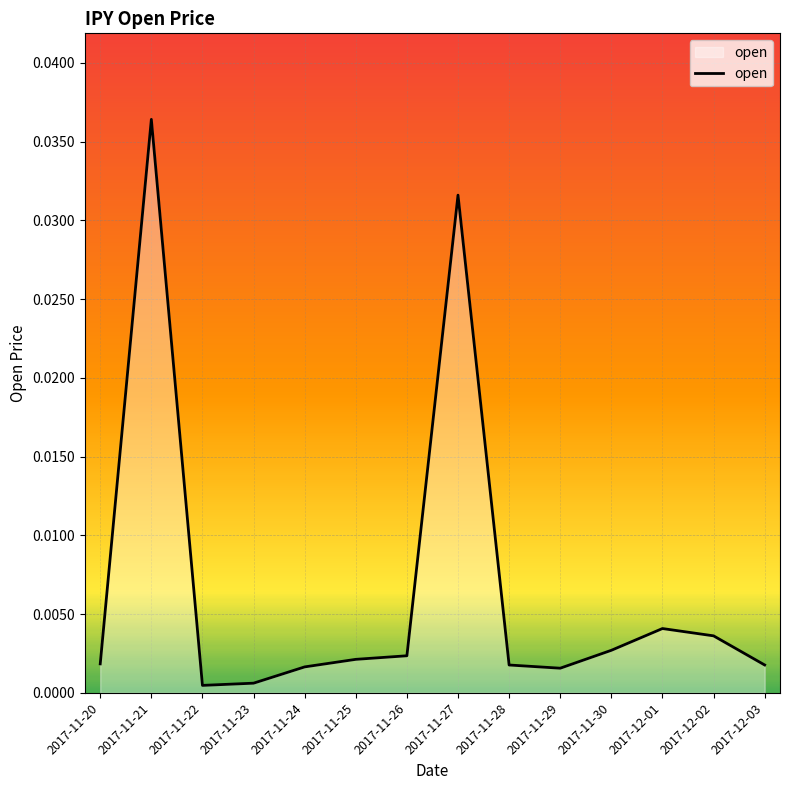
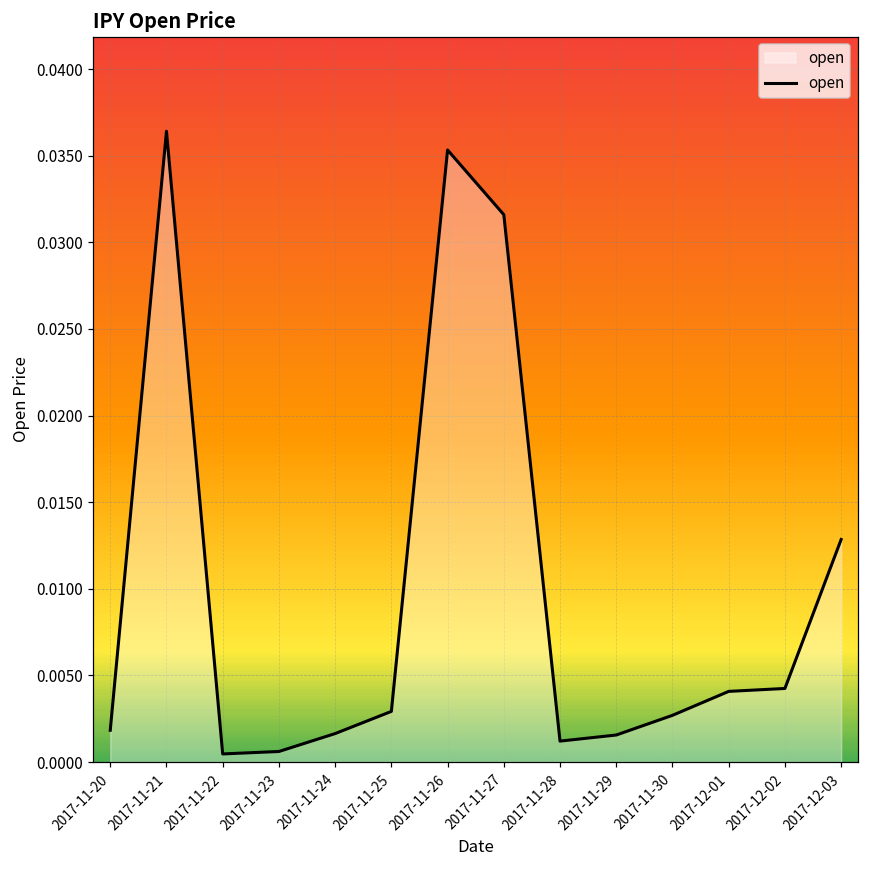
  {
    "2017-11-20": 0.0018,
    "2017-11-21": 0.0364,
    "2017-11-22": 0.0005,
    "2017-11-23": 0.0006,
    "2017-11-24": 0.0016,
-   "2017-11-25": 0.0021,
-   "2017-11-26": 0.0024,
+   "2017-11-25": 0.0029,
+   "2017-11-26": 0.0353,
    "2017-11-27": 0.0316,
-   "2017-11-28": 0.0018,
+   "2017-11-28": 0.0012,
    "2017-11-29": 0.0016,
    "2017-11-30": 0.0027,
    "2017-12-01": 0.0041,
-   "2017-12-02": 0.0036,
-   "2017-12-03": 0.0018
+   "2017-12-02": 0.0043,
+   "2017-12-03": 0.0128
  }
